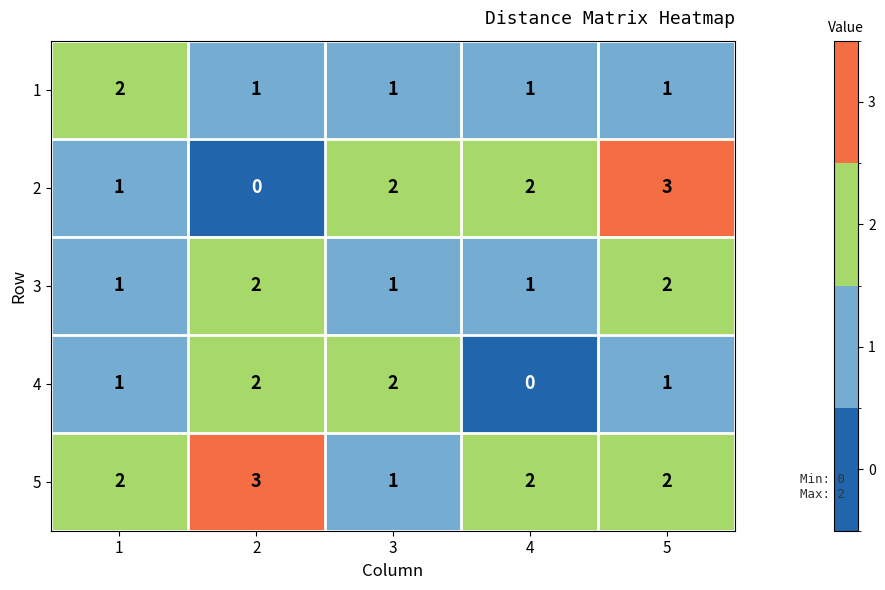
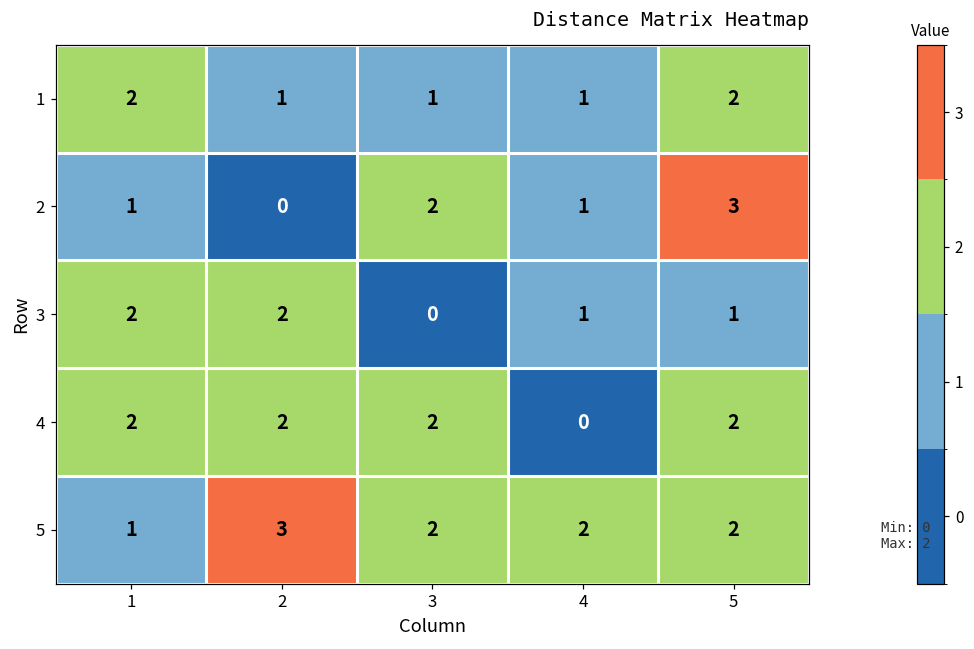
  {
    "1": {
      "1": 2,
      "2": 1,
      "3": 1,
      "4": 1,
-     "5": 1
+     "5": 2
    },
    "2": {
      "1": 1,
      "2": 0,
      "3": 2,
-     "4": 2,
+     "4": 1,
      "5": 3
    },
    "3": {
-     "1": 1,
+     "1": 2,
      "2": 2,
-     "3": 1,
+     "3": 0,
      "4": 1,
-     "5": 2
+     "5": 1
    },
    "4": {
-     "1": 1,
+     "1": 2,
      "2": 2,
      "3": 2,
      "4": 0,
-     "5": 1
+     "5": 2
    },
    "5": {
-     "1": 2,
+     "1": 1,
      "2": 3,
-     "3": 1,
+     "3": 2,
      "4": 2,
      "5": 2
    }
  }
